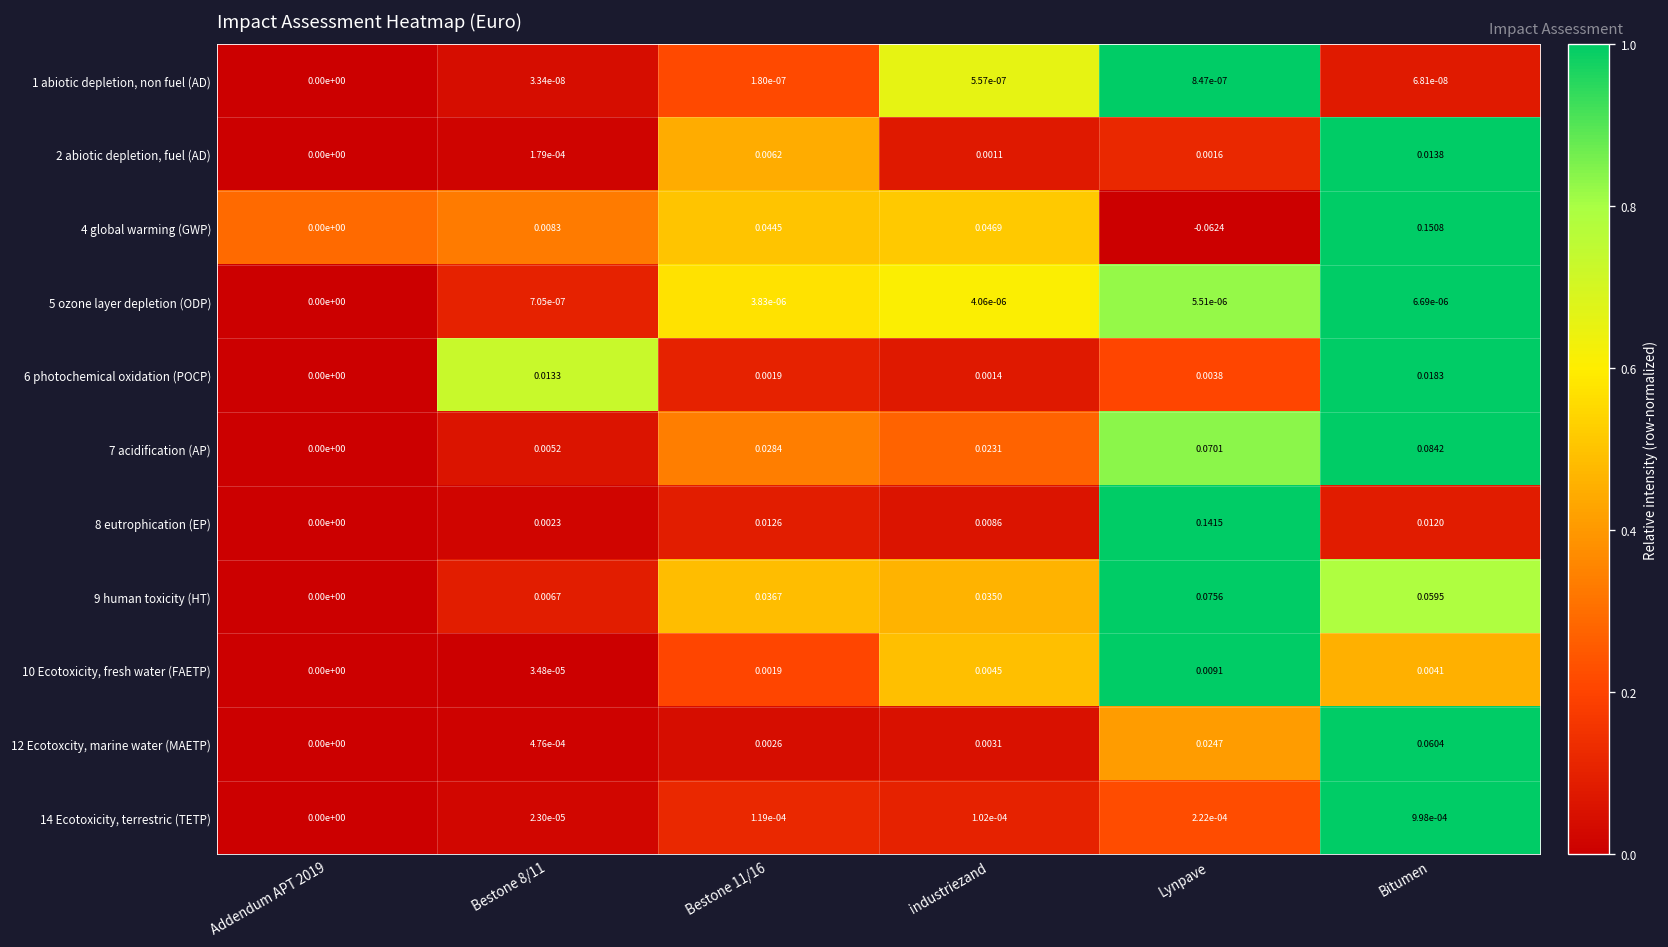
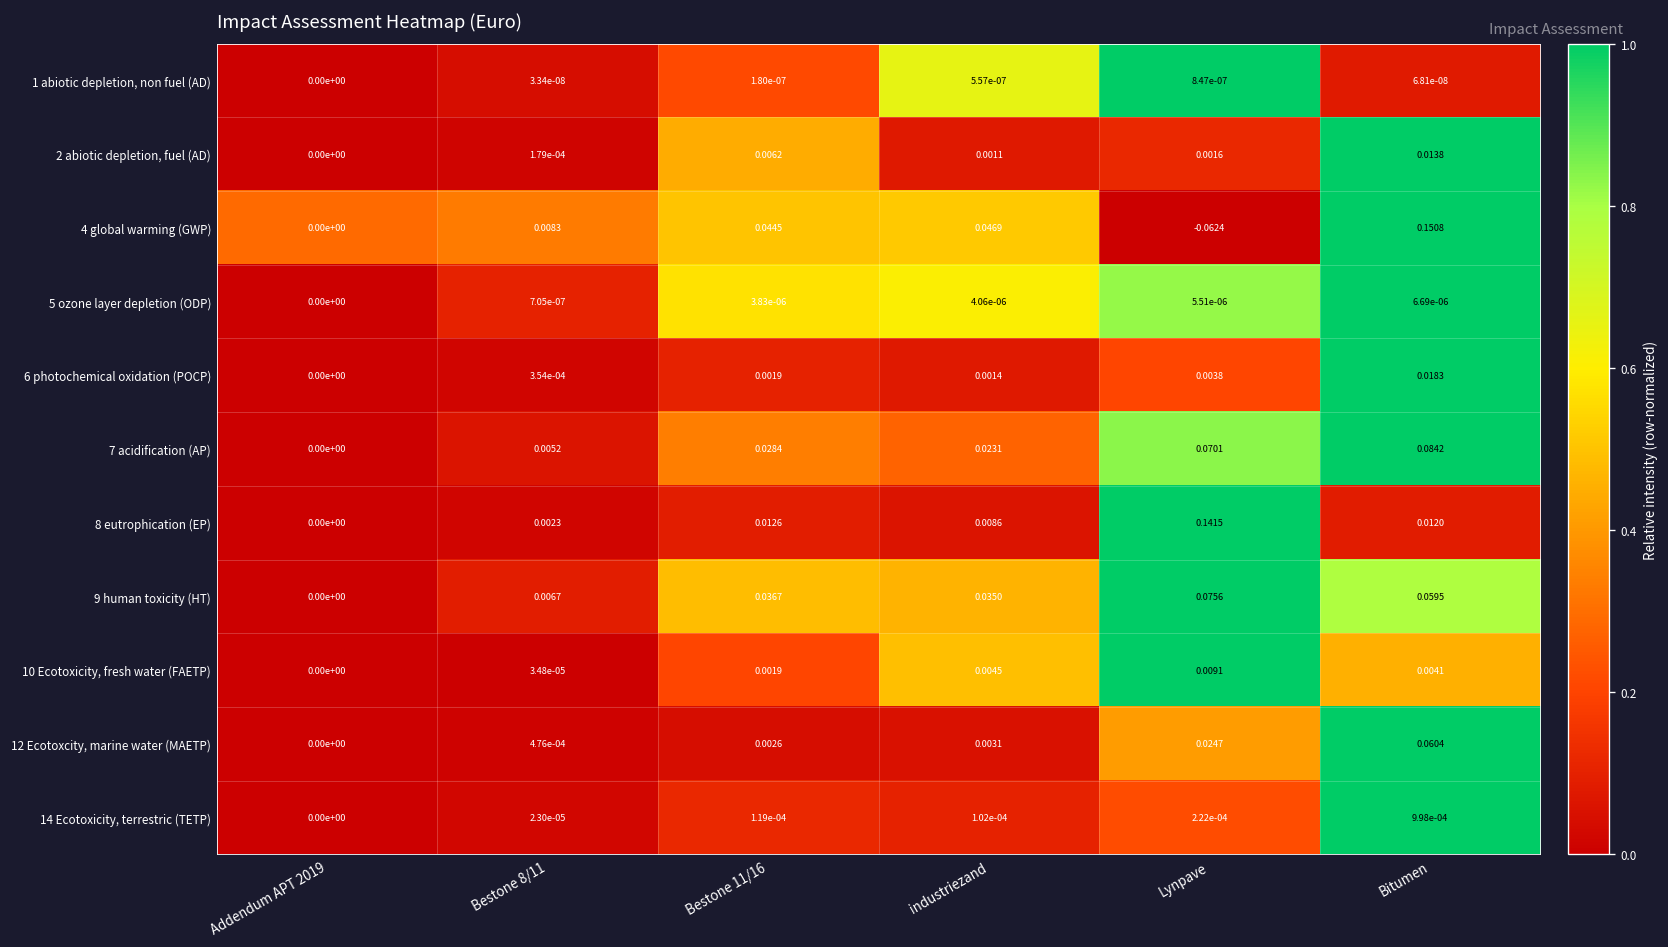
  {
    "1 abiotic depletion, non fuel (AD)": {
      "Addendum APT 2019": "0.00e+00",
      "Bestone 8/11": "3.34e-08",
      "Bestone 11/16": "1.80e-07",
      "industriezand": "5.57e-07",
      "Lynpave": "8.47e-07",
      "Bitumen": "6.81e-08"
    },
    "2 abiotic depletion, fuel (AD)": {
      "Addendum APT 2019": "0.00e+00",
      "Bestone 8/11": "1.79e-04",
      "Bestone 11/16": "0.0062",
      "industriezand": "0.0011",
      "Lynpave": "0.0016",
      "Bitumen": "0.0138"
    },
    "4 global warming (GWP)": {
      "Addendum APT 2019": "0.00e+00",
      "Bestone 8/11": "0.0083",
      "Bestone 11/16": "0.0445",
      "industriezand": "0.0469",
      "Lynpave": "-0.0624",
      "Bitumen": "0.1508"
    },
    "5 ozone layer depletion (ODP)": {
      "Addendum APT 2019": "0.00e+00",
      "Bestone 8/11": "7.05e-07",
      "Bestone 11/16": "3.83e-06",
      "industriezand": "4.06e-06",
      "Lynpave": "5.51e-06",
      "Bitumen": "6.69e-06"
    },
    "6 photochemical oxidation (POCP)": {
      "Addendum APT 2019": "0.00e+00",
-     "Bestone 8/11": "0.0133",
+     "Bestone 8/11": "3.54e-04",
      "Bestone 11/16": "0.0019",
      "industriezand": "0.0014",
      "Lynpave": "0.0038",
      "Bitumen": "0.0183"
    },
    "7 acidification (AP)": {
      "Addendum APT 2019": "0.00e+00",
      "Bestone 8/11": "0.0052",
      "Bestone 11/16": "0.0284",
      "industriezand": "0.0231",
      "Lynpave": "0.0701",
      "Bitumen": "0.0842"
    },
    "8 eutrophication (EP)": {
      "Addendum APT 2019": "0.00e+00",
      "Bestone 8/11": "0.0023",
      "Bestone 11/16": "0.0126",
      "industriezand": "0.0086",
      "Lynpave": "0.1415",
      "Bitumen": "0.0120"
    },
    "9 human toxicity (HT)": {
      "Addendum APT 2019": "0.00e+00",
      "Bestone 8/11": "0.0067",
      "Bestone 11/16": "0.0367",
      "industriezand": "0.0350",
      "Lynpave": "0.0756",
      "Bitumen": "0.0595"
    },
    "10 Ecotoxicity, fresh water (FAETP)": {
      "Addendum APT 2019": "0.00e+00",
      "Bestone 8/11": "3.48e-05",
      "Bestone 11/16": "0.0019",
      "industriezand": "0.0045",
      "Lynpave": "0.0091",
      "Bitumen": "0.0041"
    },
    "12 Ecotoxcity, marine water (MAETP)": {
      "Addendum APT 2019": "0.00e+00",
      "Bestone 8/11": "4.76e-04",
      "Bestone 11/16": "0.0026",
      "industriezand": "0.0031",
      "Lynpave": "0.0247",
      "Bitumen": "0.0604"
    },
    "14 Ecotoxicity, terrestric (TETP)": {
      "Addendum APT 2019": "0.00e+00",
      "Bestone 8/11": "2.30e-05",
      "Bestone 11/16": "1.19e-04",
      "industriezand": "1.02e-04",
      "Lynpave": "2.22e-04",
      "Bitumen": "9.98e-04"
    }
  }
